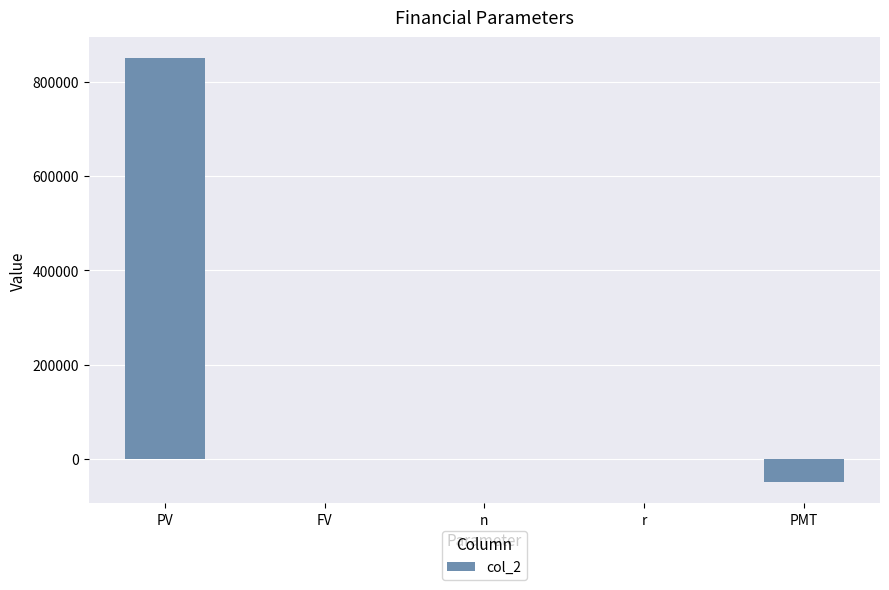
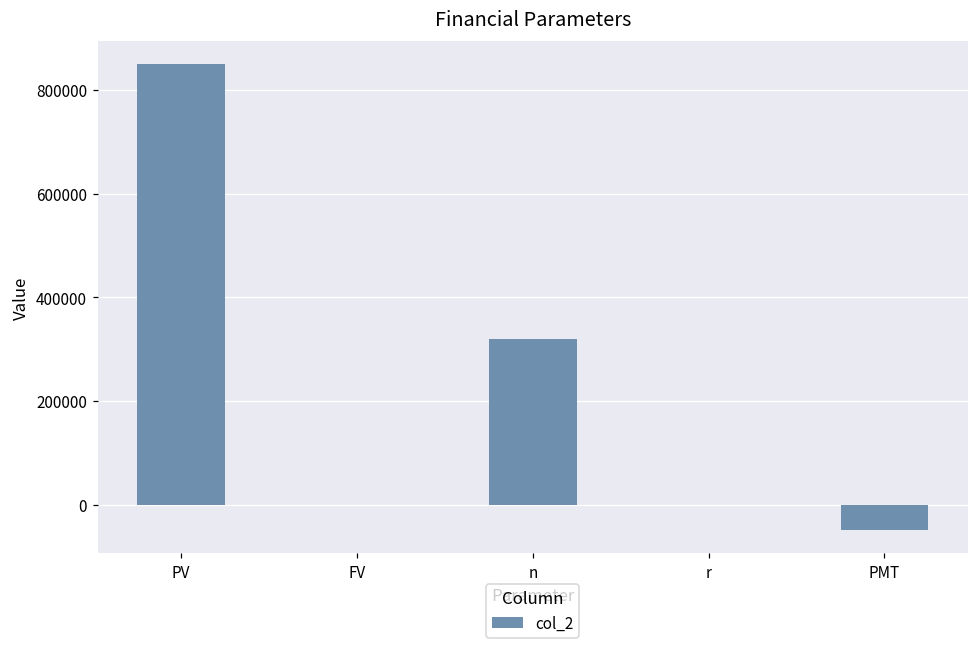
  {
    "PV": 850000,
    "FV": 0,
-   "n": 0,
+   "n": 320000,
    "PMT": -50000
  }
